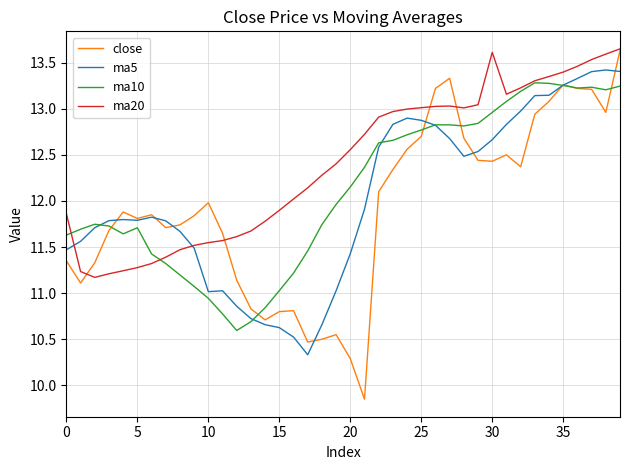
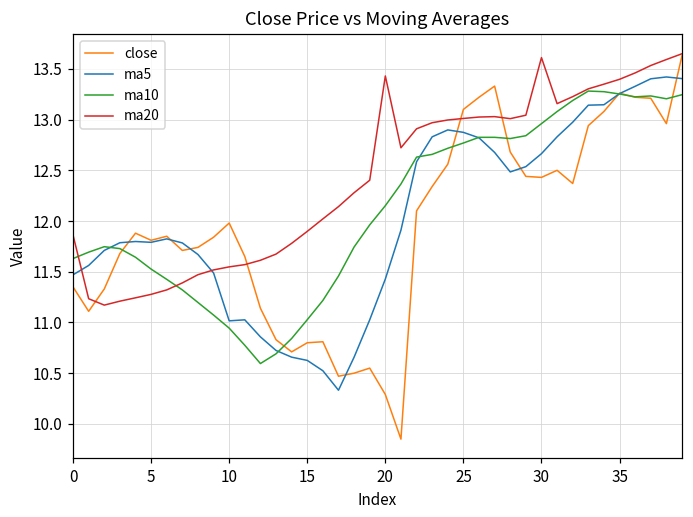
  {
    "close": {
      "0": 11.4,
      "10": 12.0,
      "15": 10.8,
      "20": 10.3,
-     "25": 12.7,
+     "25": 13.1,
      "30": 12.4
    },
    "ma5": {
      "0": 11.5,
      "10": 11.0,
      "15": 10.6,
      "20": 11.4,
      "25": 12.9,
      "30": 12.7
    },
    "ma10": {
      "0": 11.6,
-     "5": 11.7,
+     "5": 11.5,
      "10": 10.9,
      "15": 11.0,
      "20": 12.2,
      "25": 12.8,
      "30": 13.0
    },
    "ma20": {
      "0": 11.9,
      "5": 11.3,
      "10": 11.5,
      "15": 11.9,
-     "20": 12.6,
+     "20": 13.4,
      "25": 13.0,
      "30": 13.6,
      "35": 13.4
    }
  }
